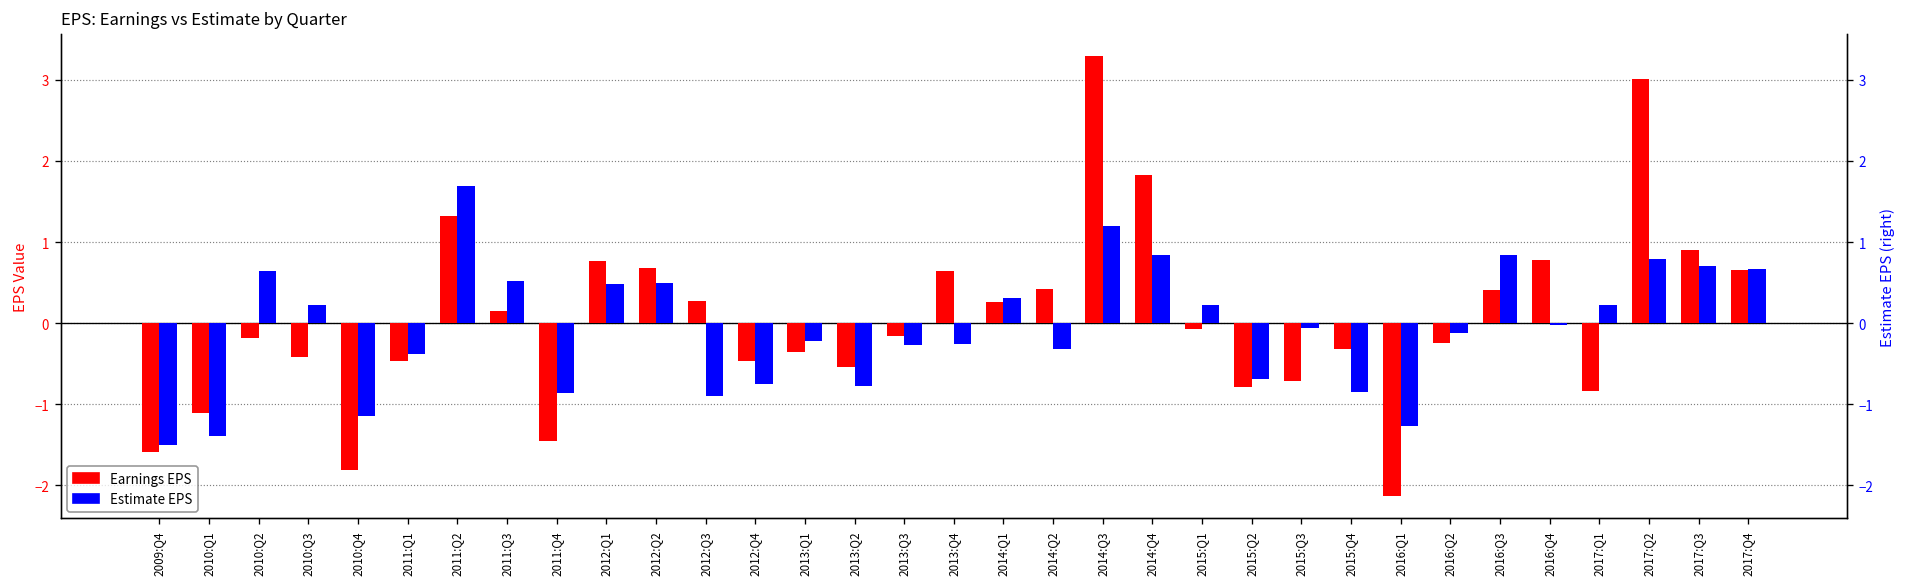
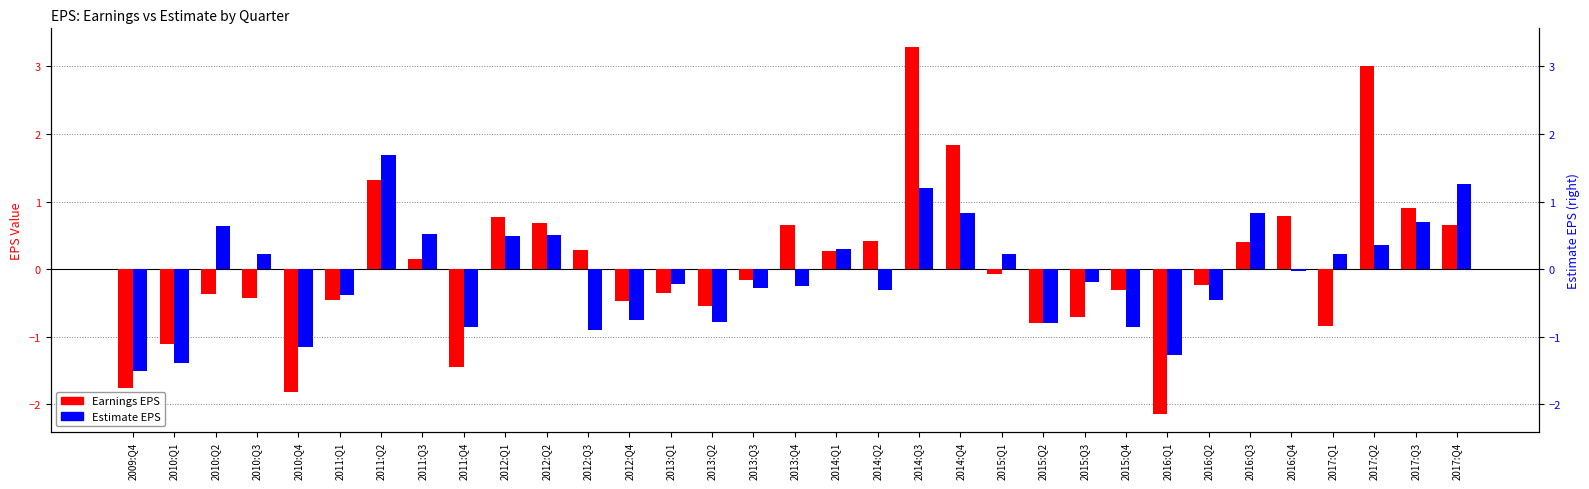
  {
    "Earnings EPS": {
-     "2009:Q4": -1.6,
+     "2009:Q4": -1.8,
      "2010:Q1": -1.1,
-     "2010:Q2": -0.2,
+     "2010:Q2": -0.4,
      "2010:Q3": -0.4,
      "2010:Q4": -1.8,
      "2011:Q1": -0.5,
      "2011:Q2": 1.3,
      "2011:Q3": 0.2,
      "2011:Q4": -1.5,
      "2012:Q1": 0.8,
      "2012:Q2": 0.7,
      "2012:Q3": 0.3,
      "2012:Q4": -0.5,
      "2013:Q1": -0.4,
      "2013:Q2": -0.5,
      "2013:Q3": -0.2,
      "2013:Q4": 0.6,
      "2014:Q1": 0.3,
      "2014:Q2": 0.4,
      "2014:Q3": 3.3,
      "2014:Q4": 1.8,
      "2015:Q1": -0.1,
      "2015:Q2": -0.8,
      "2015:Q3": -0.7,
      "2015:Q4": -0.3,
      "2016:Q1": -2.1,
      "2016:Q2": -0.2,
      "2016:Q3": 0.4,
      "2016:Q4": 0.8,
      "2017:Q1": -0.8,
      "2017:Q2": 3.0,
      "2017:Q3": 0.9,
      "2017:Q4": 0.7
    },
    "Estimate EPS": {
      "2009:Q4": -1.5,
      "2010:Q1": -1.4,
      "2010:Q2": 0.6,
      "2010:Q3": 0.2,
      "2010:Q4": -1.2,
      "2011:Q1": -0.4,
      "2011:Q2": 1.7,
      "2011:Q3": 0.5,
      "2011:Q4": -0.9,
      "2012:Q1": 0.5,
      "2012:Q2": 0.5,
      "2012:Q3": -0.9,
      "2012:Q4": -0.8,
      "2013:Q1": -0.2,
      "2013:Q2": -0.8,
      "2013:Q3": -0.3,
      "2013:Q4": -0.3,
      "2014:Q1": 0.3,
      "2014:Q2": -0.3,
      "2014:Q3": 1.2,
      "2014:Q4": 0.8,
      "2015:Q1": 0.2,
-     "2015:Q2": -0.7,
-     "2015:Q3": -0.1,
+     "2015:Q2": -0.8,
+     "2015:Q3": -0.2,
      "2015:Q4": -0.9,
      "2016:Q1": -1.3,
-     "2016:Q2": -0.1,
+     "2016:Q2": -0.5,
      "2016:Q3": 0.8,
      "2017:Q1": 0.2,
-     "2017:Q2": 0.8,
+     "2017:Q2": 0.4,
      "2017:Q3": 0.7,
-     "2017:Q4": 0.7
+     "2017:Q4": 1.3
    }
  }
